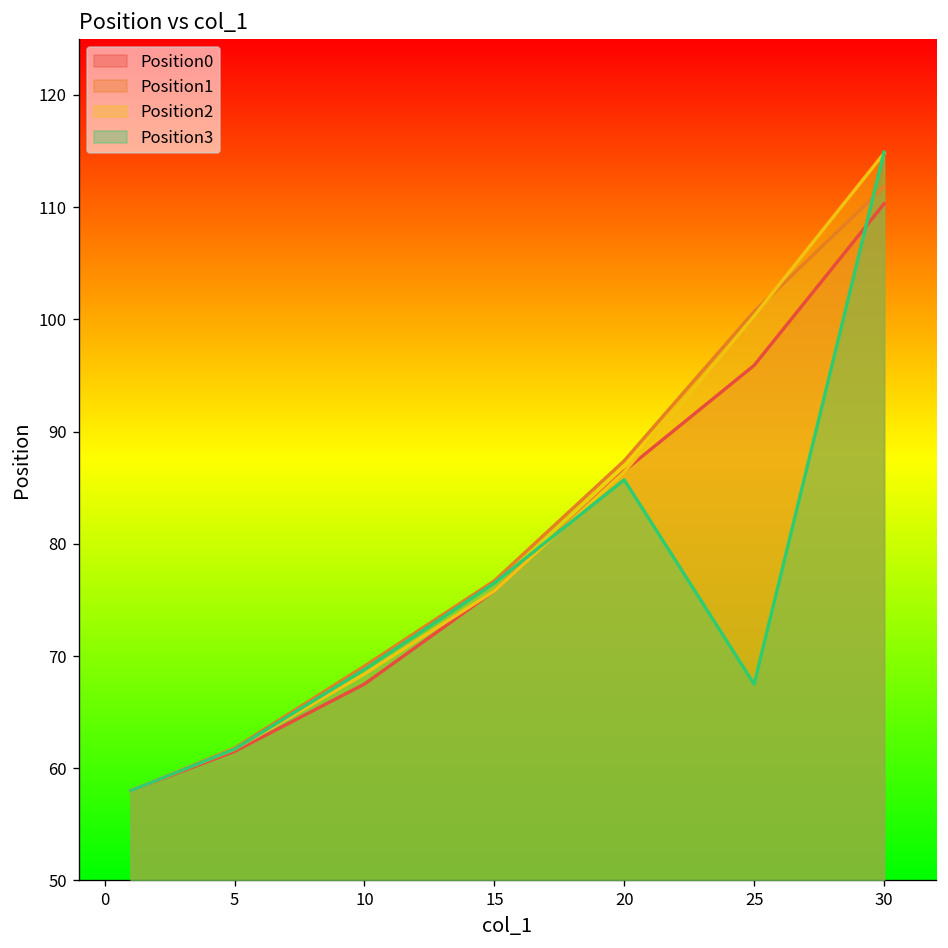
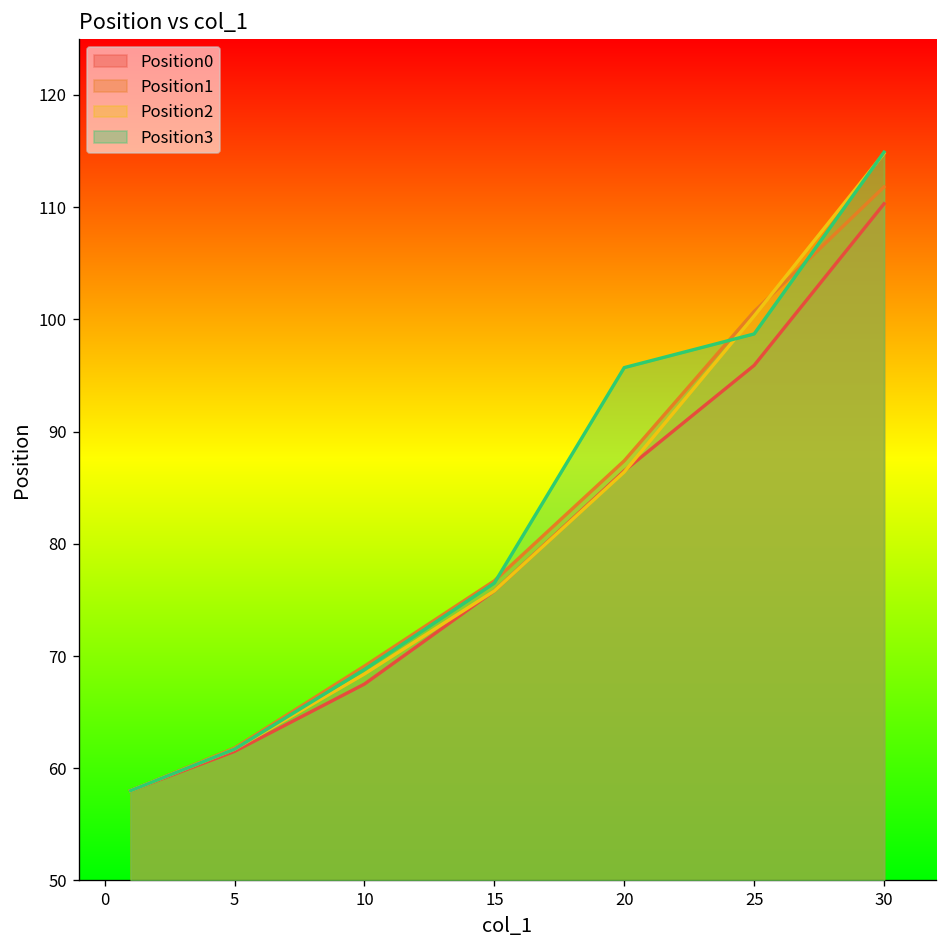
  {
    "Position3": {
      "10": 69,
-     "20": 86,
-     "25": 68
+     "20": 96,
+     "25": 99
    }
  }
